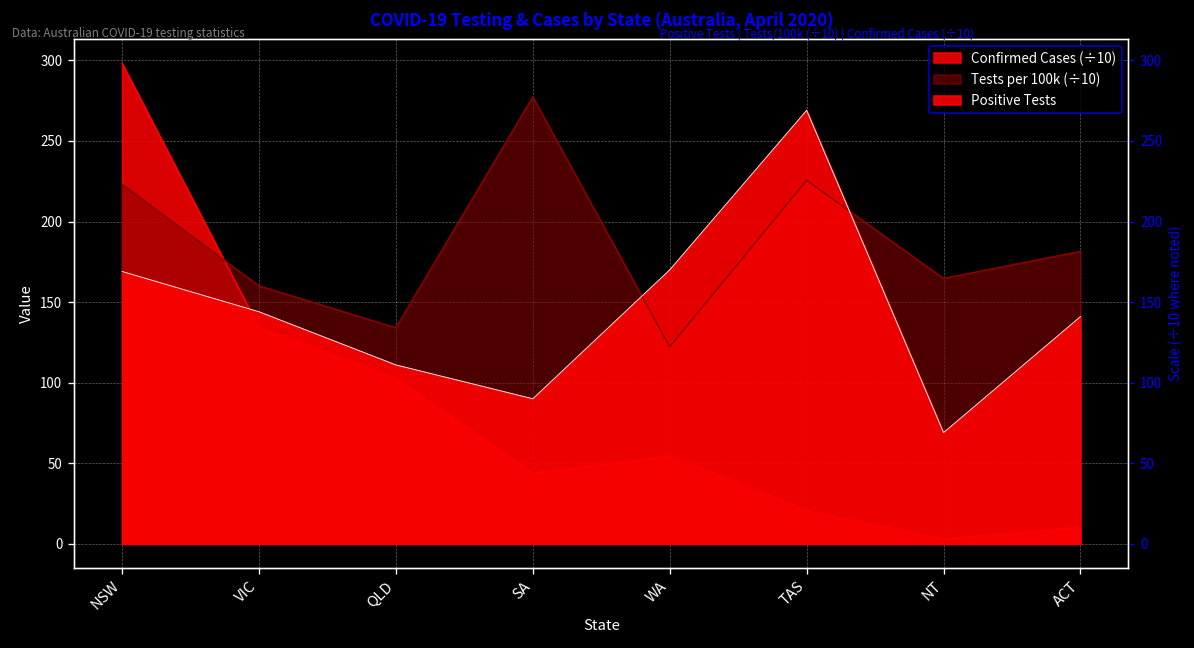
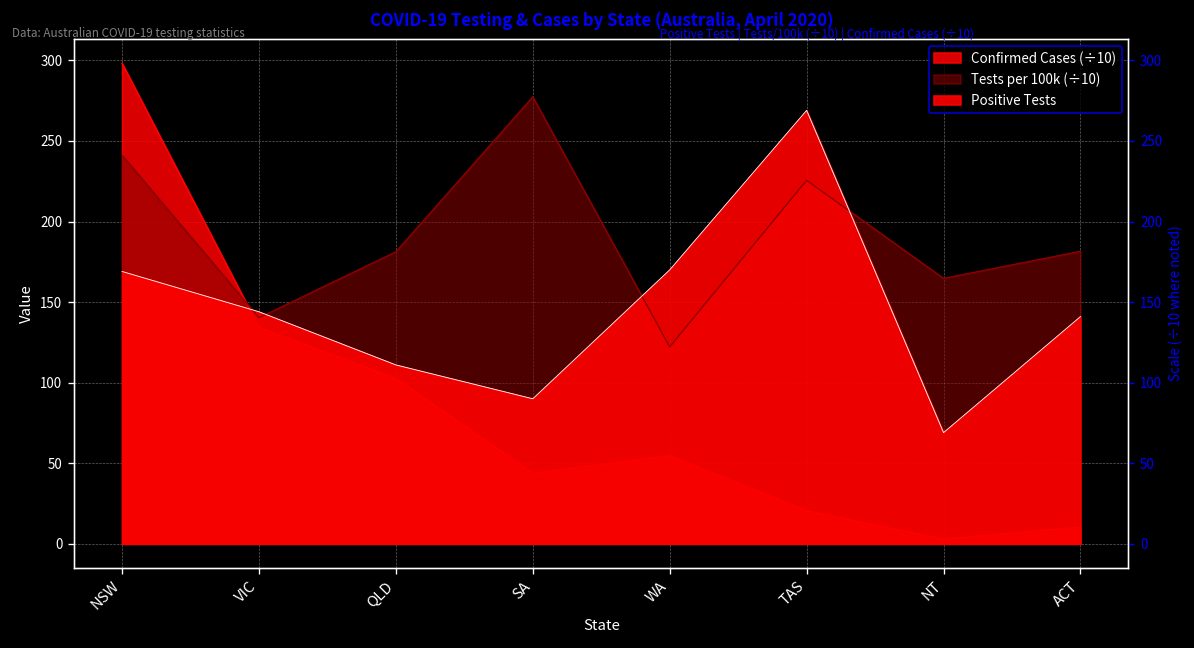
  {
    "Tests per 100k (÷10)": {
-     "NSW": 223,
-     "VIC": 160,
-     "QLD": 134,
+     "NSW": 241,
+     "VIC": 140,
+     "QLD": 181,
      "SA": 277,
      "WA": 122,
      "TAS": 226,
      "NT": 165,
      "ACT": 182
    }
  }
